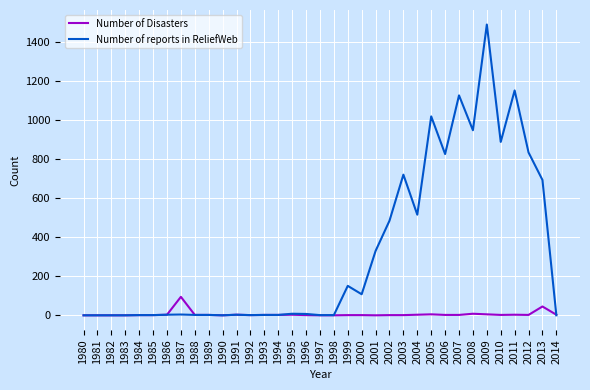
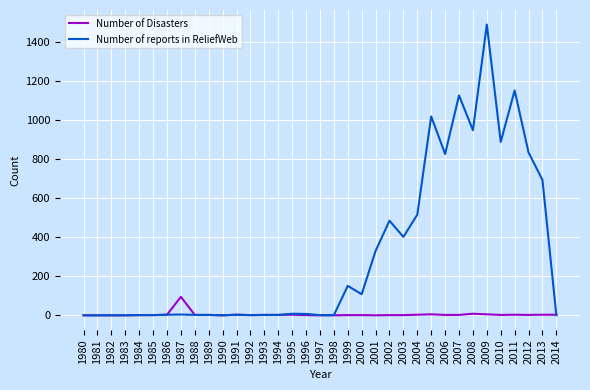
  {
    "Number of Disasters": {
      "1987": 90,
      "1999": 0,
      "2000": 0,
      "2001": 0,
      "2002": 0,
      "2003": 0,
      "2004": 0,
      "2005": 10,
      "2006": 0,
      "2007": 0,
      "2008": 10,
      "2009": 10,
      "2010": 0,
      "2011": 0,
      "2012": 0,
-     "2013": 50
+     "2013": 0
    },
    "Number of reports in ReliefWeb": {
      "1987": 0,
      "1999": 150,
      "2000": 110,
      "2001": 330,
      "2002": 490,
-     "2003": 720,
+     "2003": 400,
      "2004": 520,
      "2005": 1020,
      "2006": 830,
      "2007": 1130,
      "2008": 950,
      "2009": 1490,
      "2010": 890,
      "2011": 1150,
      "2012": 840,
      "2013": 690
    }
  }
